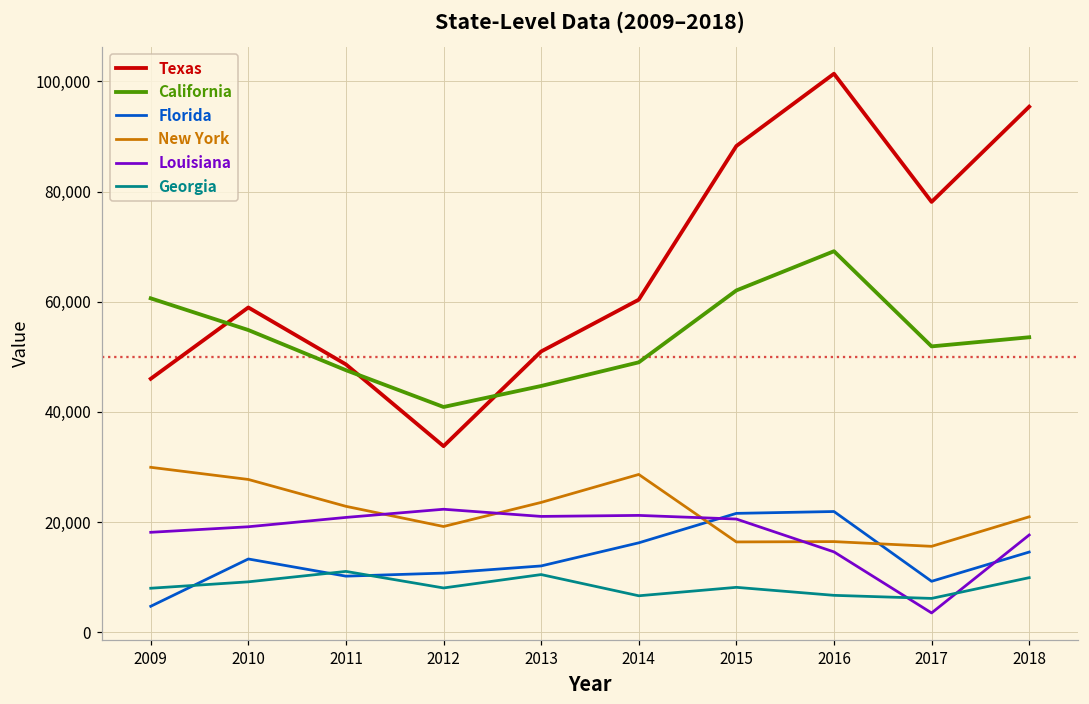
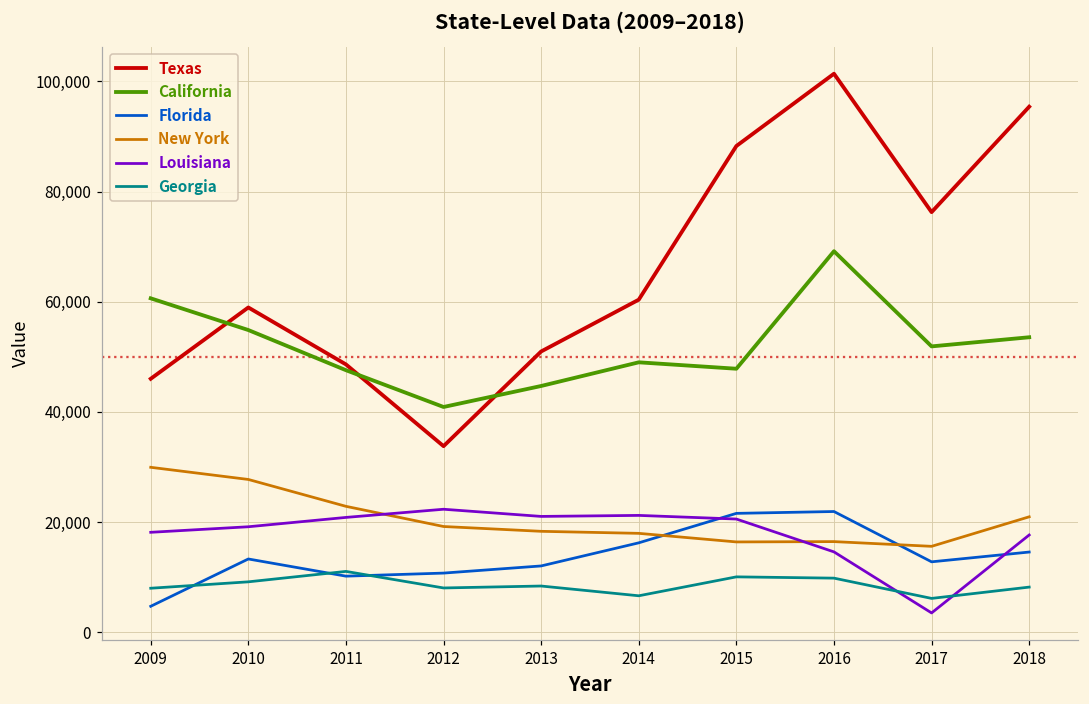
  {
    "Texas": {
      "2009": "46,000",
      "2010": "59,000",
      "2011": "49,000",
      "2012": "34,000",
      "2013": "51,000",
      "2014": "60,000",
      "2015": "88,000",
      "2016": "101,000",
-     "2017": "78,000",
+     "2017": "76,000",
      "2018": "95,000"
    },
    "California": {
      "2009": "61,000",
      "2010": "55,000",
      "2011": "48,000",
      "2012": "41,000",
      "2013": "45,000",
      "2014": "49,000",
-     "2015": "62,000",
+     "2015": "48,000",
      "2016": "69,000",
      "2017": "52,000",
      "2018": "54,000"
    },
    "Florida": {
      "2009": "5,000",
      "2010": "13,000",
      "2011": "10,000",
      "2012": "11,000",
      "2013": "12,000",
      "2014": "16,000",
      "2015": "22,000",
      "2016": "22,000",
-     "2017": "9,000",
+     "2017": "13,000",
      "2018": "15,000"
    },
    "New York": {
      "2009": "30,000",
      "2010": "28,000",
      "2011": "23,000",
      "2012": "19,000",
-     "2013": "24,000",
-     "2014": "29,000",
+     "2013": "18,000",
+     "2014": "18,000",
      "2015": "16,000",
      "2016": "16,000",
      "2017": "16,000",
      "2018": "21,000"
    },
    "Louisiana": {
      "2009": "18,000",
      "2010": "19,000",
      "2011": "21,000",
      "2012": "22,000",
      "2013": "21,000",
      "2014": "21,000",
      "2015": "21,000",
      "2016": "15,000",
      "2017": "4,000",
      "2018": "18,000"
    },
    "Georgia": {
      "2009": "8,000",
      "2010": "9,000",
      "2011": "11,000",
      "2012": "8,000",
-     "2013": "10,000",
+     "2013": "8,000",
      "2014": "7,000",
-     "2015": "8,000",
-     "2016": "7,000",
+     "2015": "10,000",
+     "2016": "10,000",
      "2017": "6,000",
-     "2018": "10,000"
+     "2018": "8,000"
    }
  }
